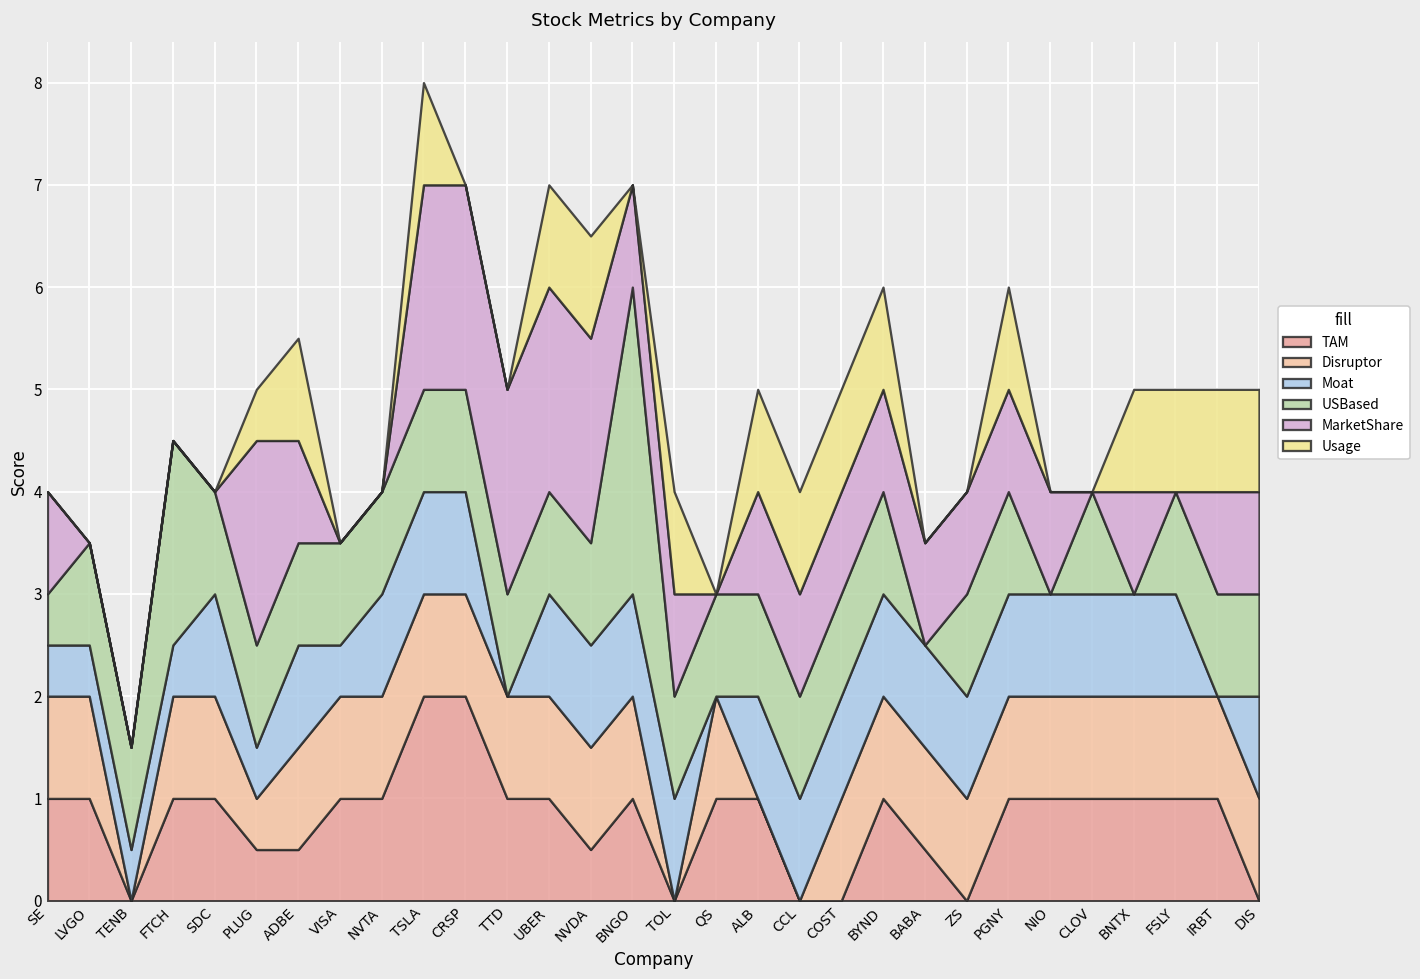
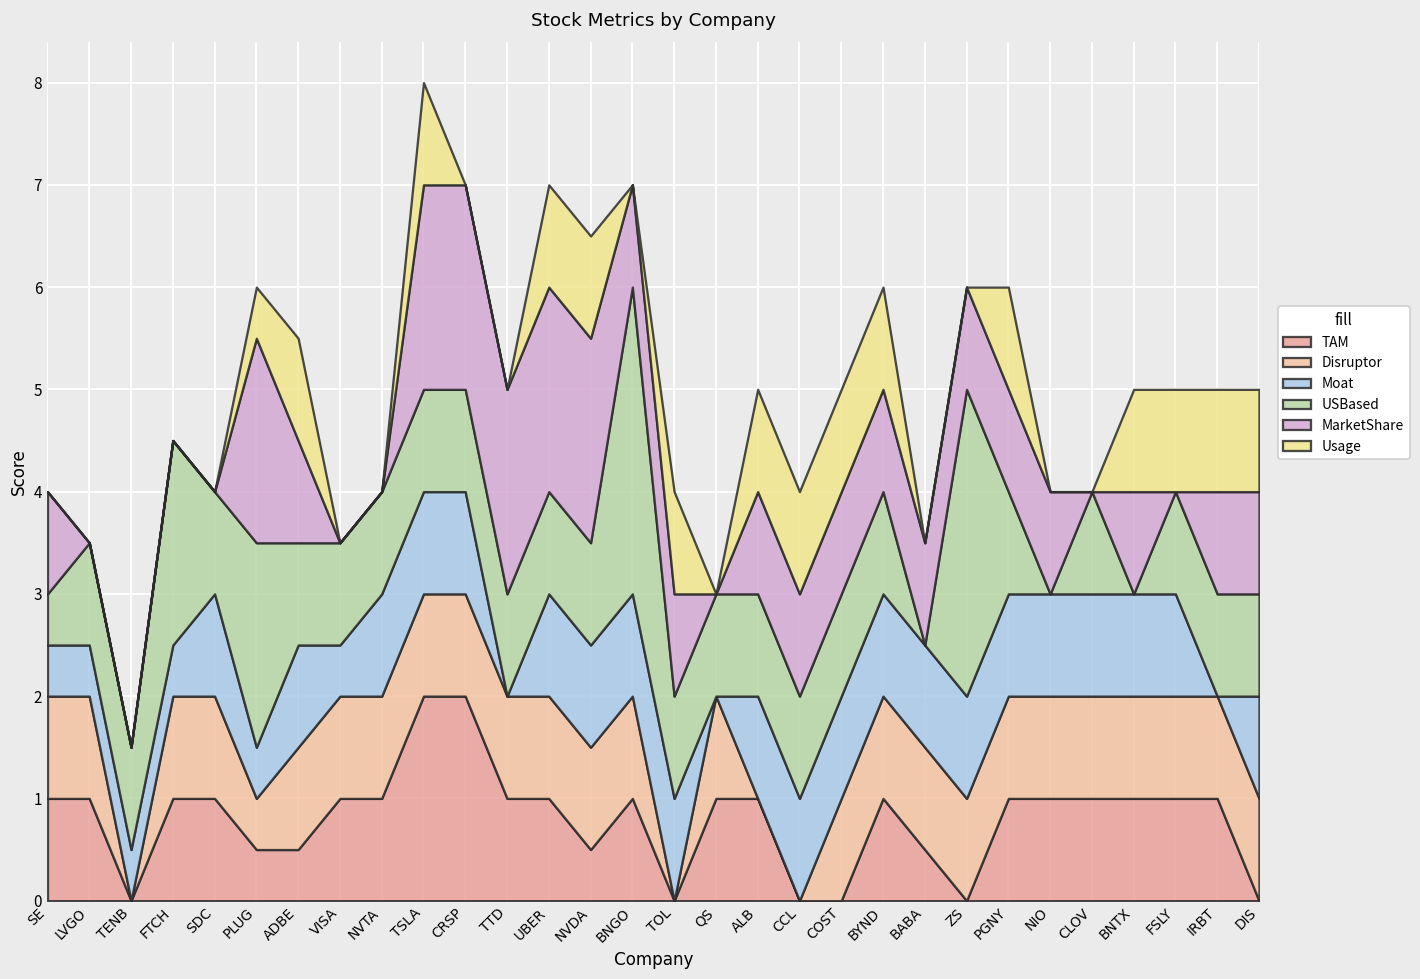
  {
    "USBased": {
      "SE": 0.5,
-     "PLUG": 1,
+     "PLUG": 2,
      "ADBE": 1,
      "TSLA": 1,
      "CRSP": 1,
      "TTD": 1,
      "UBER": 1,
      "NVDA": 1,
      "BNGO": 3,
      "TOL": 1,
      "ALB": 1,
      "CCL": 1,
      "COST": 1,
      "BYND": 1,
-     "ZS": 1,
+     "ZS": 3,
      "PGNY": 1,
      "IRBT": 1,
      "DIS": 1
    }
  }
